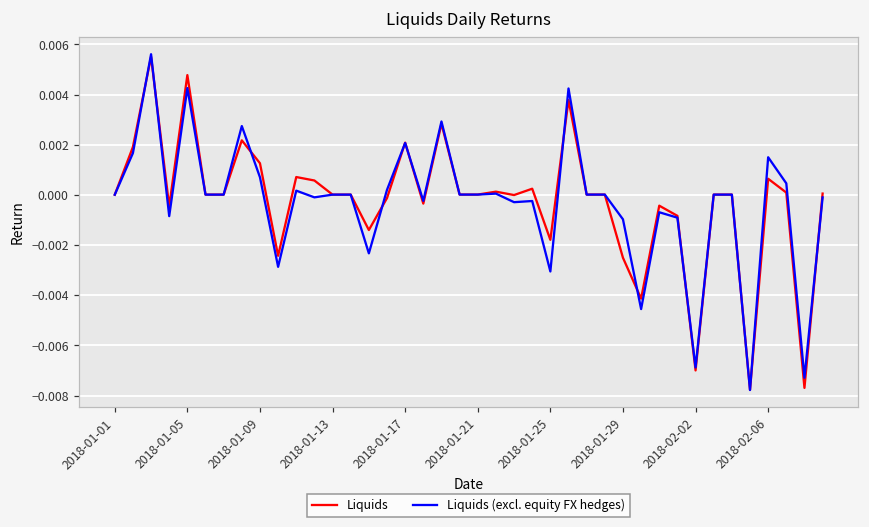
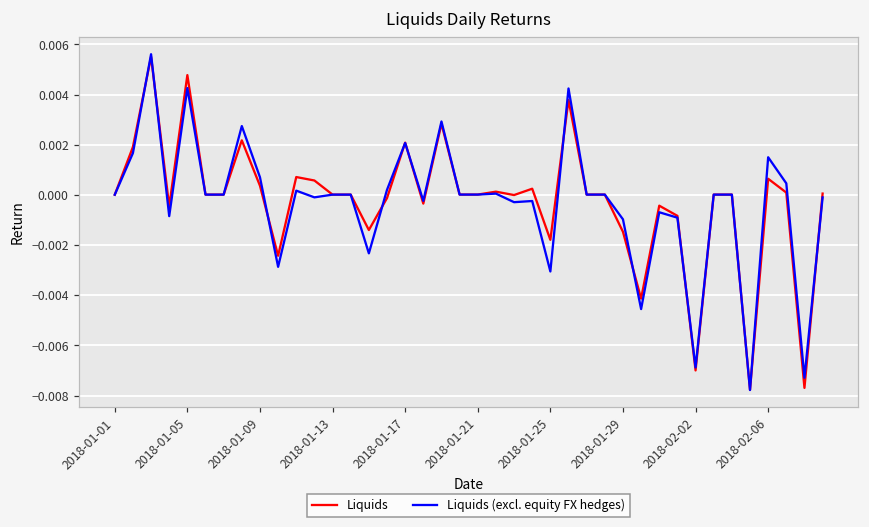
  {
    "Liquids": {
      "2018-01-05": 0.0048,
-     "2018-01-09": 0.0013,
+     "2018-01-09": 0.0004,
      "2018-01-25": -0.0018,
-     "2018-01-29": -0.0025,
+     "2018-01-29": -0.0015,
      "2018-02-02": -0.0070,
      "2018-02-06": 0.0006
    },
    "Liquids (excl. equity FX hedges)": {
      "2018-01-05": 0.0043,
      "2018-01-09": 0.0007,
      "2018-01-25": -0.0031,
      "2018-01-29": -0.0010,
      "2018-02-02": -0.0069,
      "2018-02-06": 0.0015
    }
  }
